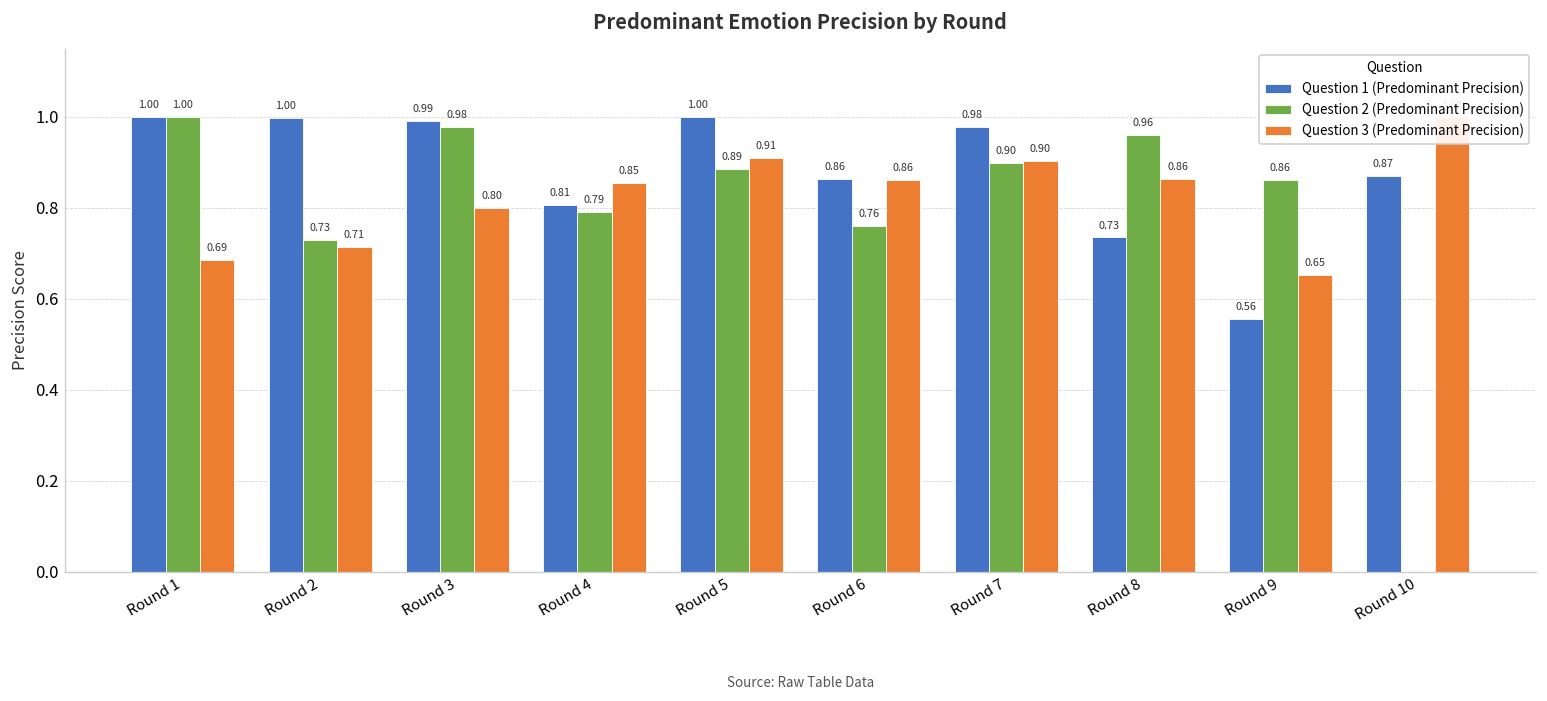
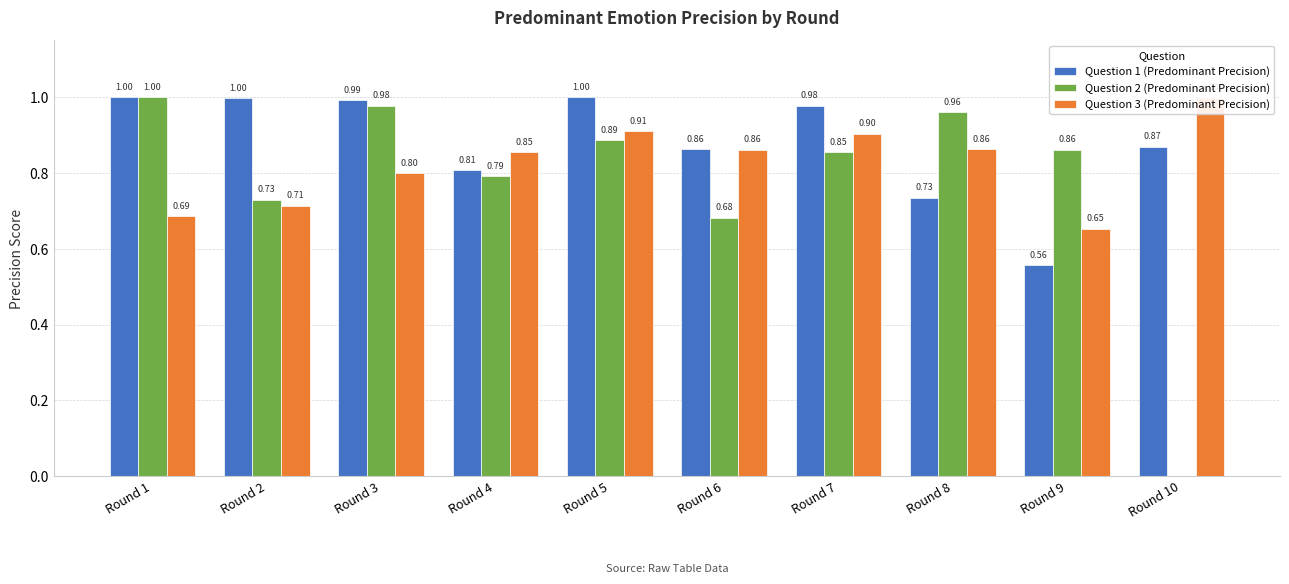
  {
    "Question 1 (Predominant Precision)": {
      "Round 1": 1.00,
      "Round 2": 1.00,
      "Round 3": 0.99,
      "Round 4": 0.81,
      "Round 5": 1.00,
      "Round 6": 0.86,
      "Round 7": 0.98,
      "Round 8": 0.73,
      "Round 9": 0.56,
      "Round 10": 0.87
    },
    "Question 2 (Predominant Precision)": {
      "Round 1": 1.00,
      "Round 2": 0.73,
      "Round 3": 0.98,
      "Round 4": 0.79,
      "Round 5": 0.89,
-     "Round 6": 0.76,
-     "Round 7": 0.90,
+     "Round 6": 0.68,
+     "Round 7": 0.85,
      "Round 8": 0.96,
      "Round 9": 0.86
    },
    "Question 3 (Predominant Precision)": {
      "Round 1": 0.69,
      "Round 2": 0.71,
      "Round 3": 0.80,
      "Round 4": 0.85,
      "Round 5": 0.91,
      "Round 6": 0.86,
      "Round 7": 0.90,
      "Round 8": 0.86,
      "Round 9": 0.65
    }
  }
